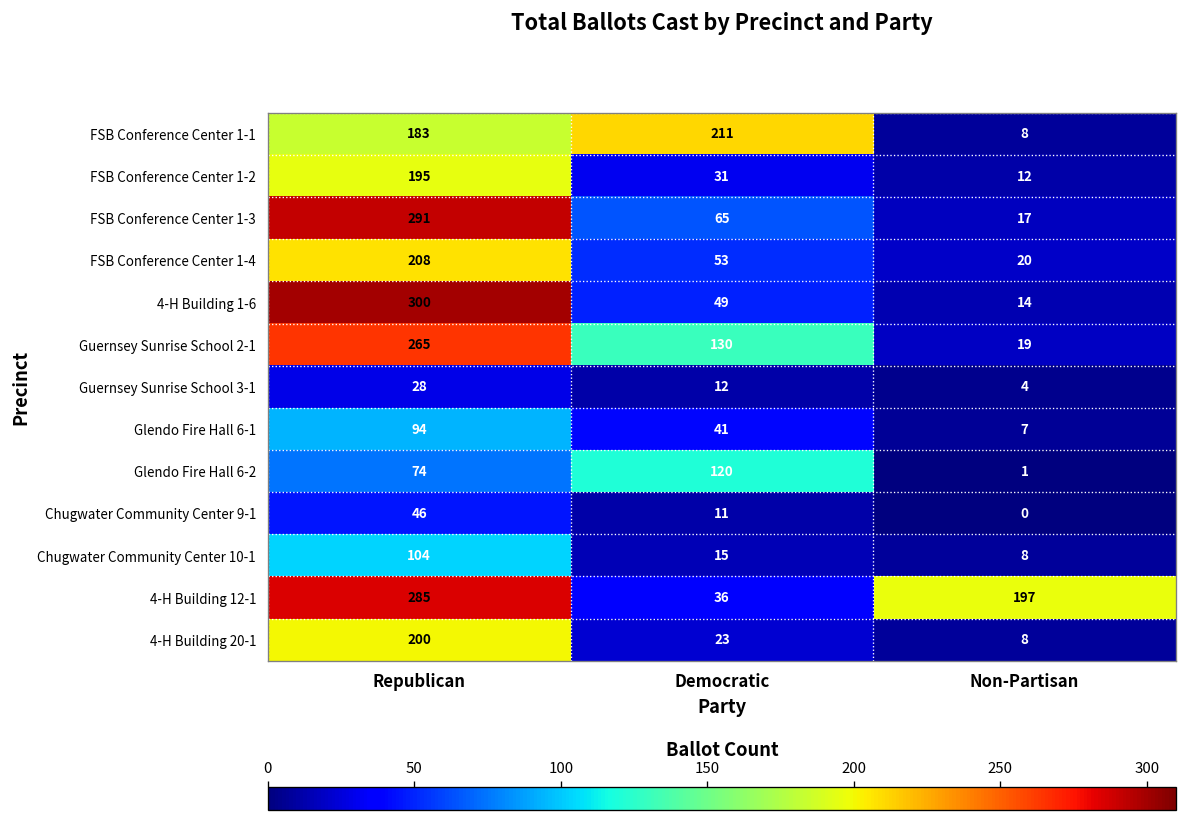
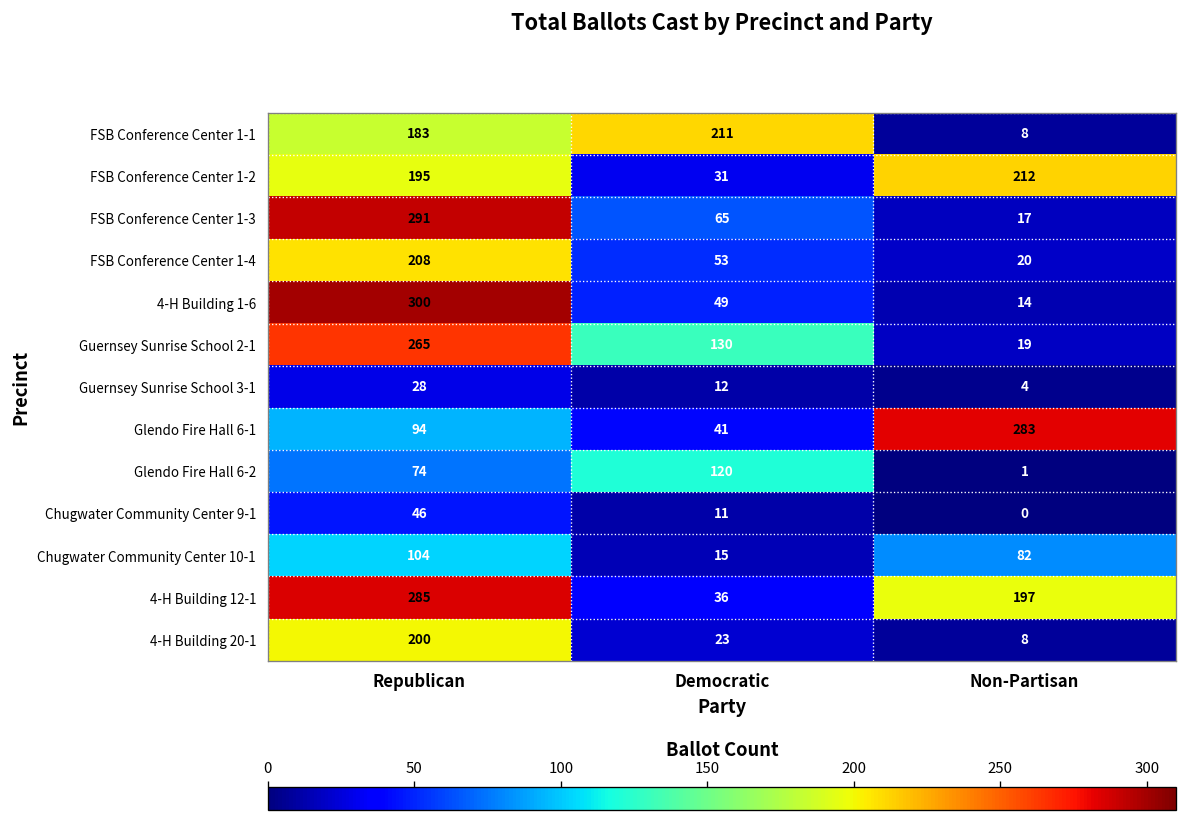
  {
    "FSB Conference Center 1-1": {
      "Republican": 183,
      "Democratic": 211,
      "Non-Partisan": 8
    },
    "FSB Conference Center 1-2": {
      "Republican": 195,
      "Democratic": 31,
-     "Non-Partisan": 12
+     "Non-Partisan": 212
    },
    "FSB Conference Center 1-3": {
      "Republican": 291,
      "Democratic": 65,
      "Non-Partisan": 17
    },
    "FSB Conference Center 1-4": {
      "Republican": 208,
      "Democratic": 53,
      "Non-Partisan": 20
    },
    "4-H Building 1-6": {
      "Republican": 300,
      "Democratic": 49,
      "Non-Partisan": 14
    },
    "Guernsey Sunrise School 2-1": {
      "Republican": 265,
      "Democratic": 130,
      "Non-Partisan": 19
    },
    "Guernsey Sunrise School 3-1": {
      "Republican": 28,
      "Democratic": 12,
      "Non-Partisan": 4
    },
    "Glendo Fire Hall 6-1": {
      "Republican": 94,
      "Democratic": 41,
-     "Non-Partisan": 7
+     "Non-Partisan": 283
    },
    "Glendo Fire Hall 6-2": {
      "Republican": 74,
      "Democratic": 120,
      "Non-Partisan": 1
    },
    "Chugwater Community Center 9-1": {
      "Republican": 46,
      "Democratic": 11,
      "Non-Partisan": 0
    },
    "Chugwater Community Center 10-1": {
      "Republican": 104,
      "Democratic": 15,
-     "Non-Partisan": 8
+     "Non-Partisan": 82
    },
    "4-H Building 12-1": {
      "Republican": 285,
      "Democratic": 36,
      "Non-Partisan": 197
    },
    "4-H Building 20-1": {
      "Republican": 200,
      "Democratic": 23,
      "Non-Partisan": 8
    }
  }
